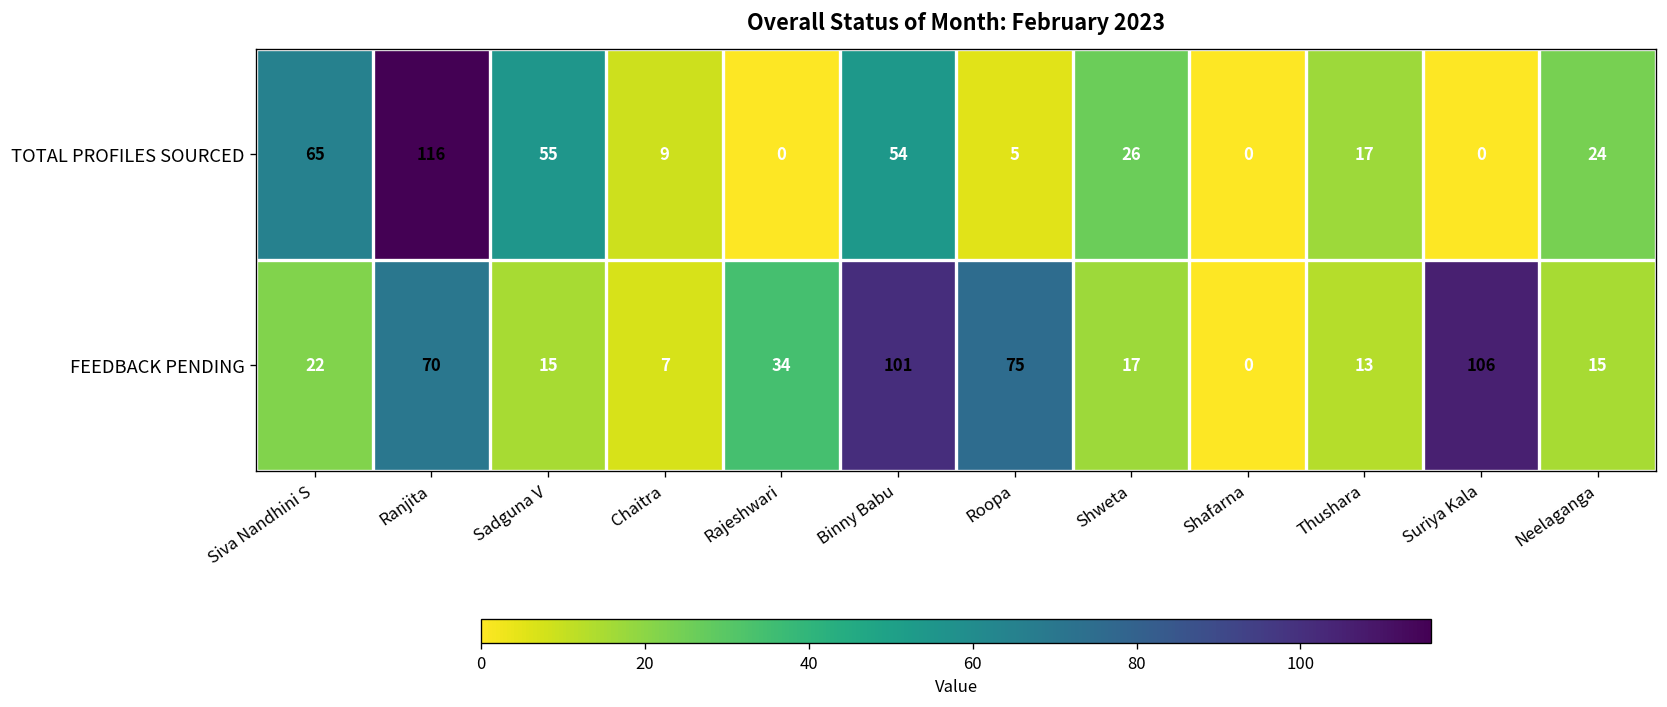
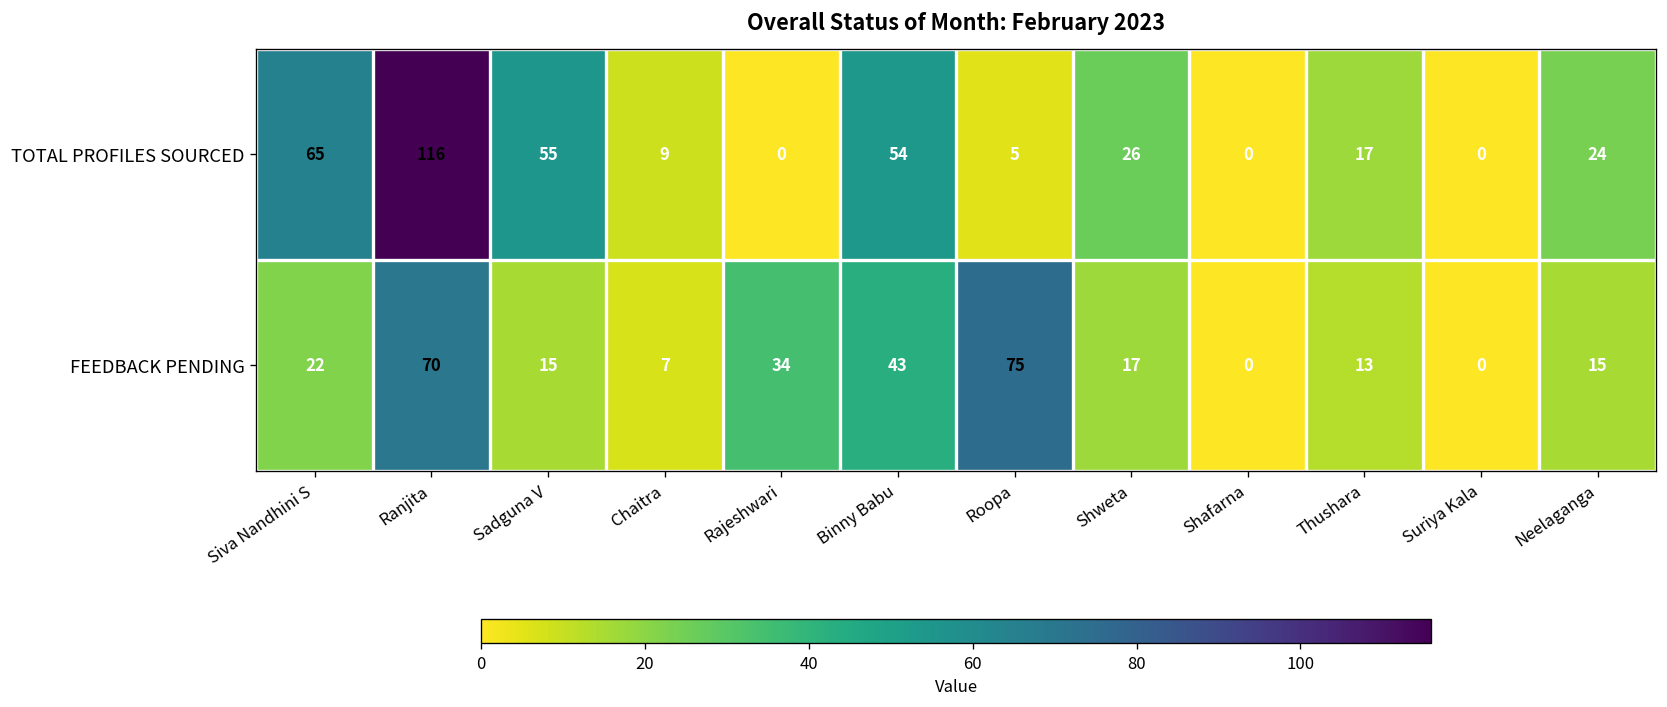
  {
    "TOTAL PROFILES SOURCED": {
      "Siva Nandhini S": 65,
      "Ranjita": 116,
      "Sadguna V": 55,
      "Chaitra": 9,
      "Rajeshwari": 0,
      "Binny Babu": 54,
      "Roopa": 5,
      "Shweta": 26,
      "Shafarna": 0,
      "Thushara": 17,
      "Suriya Kala": 0,
      "Neelaganga": 24
    },
    "FEEDBACK PENDING": {
      "Siva Nandhini S": 22,
      "Ranjita": 70,
      "Sadguna V": 15,
      "Chaitra": 7,
      "Rajeshwari": 34,
-     "Binny Babu": 101,
+     "Binny Babu": 43,
      "Roopa": 75,
      "Shweta": 17,
      "Shafarna": 0,
      "Thushara": 13,
-     "Suriya Kala": 106,
+     "Suriya Kala": 0,
      "Neelaganga": 15
    }
  }
